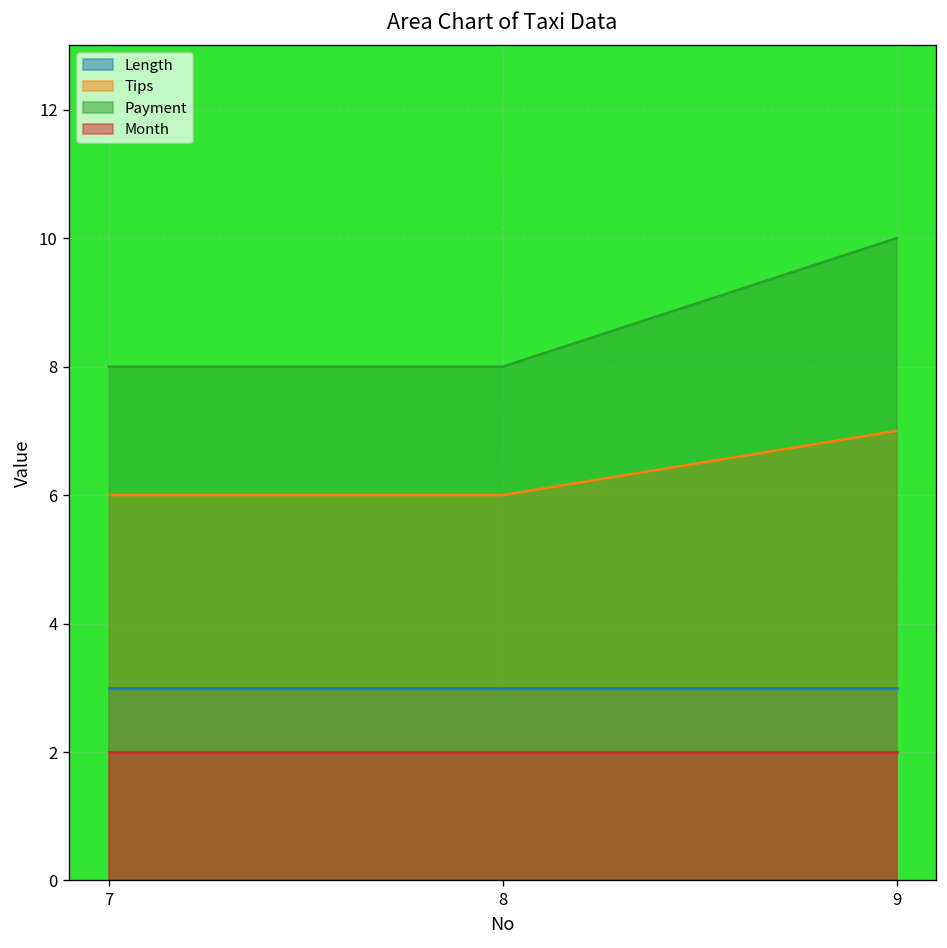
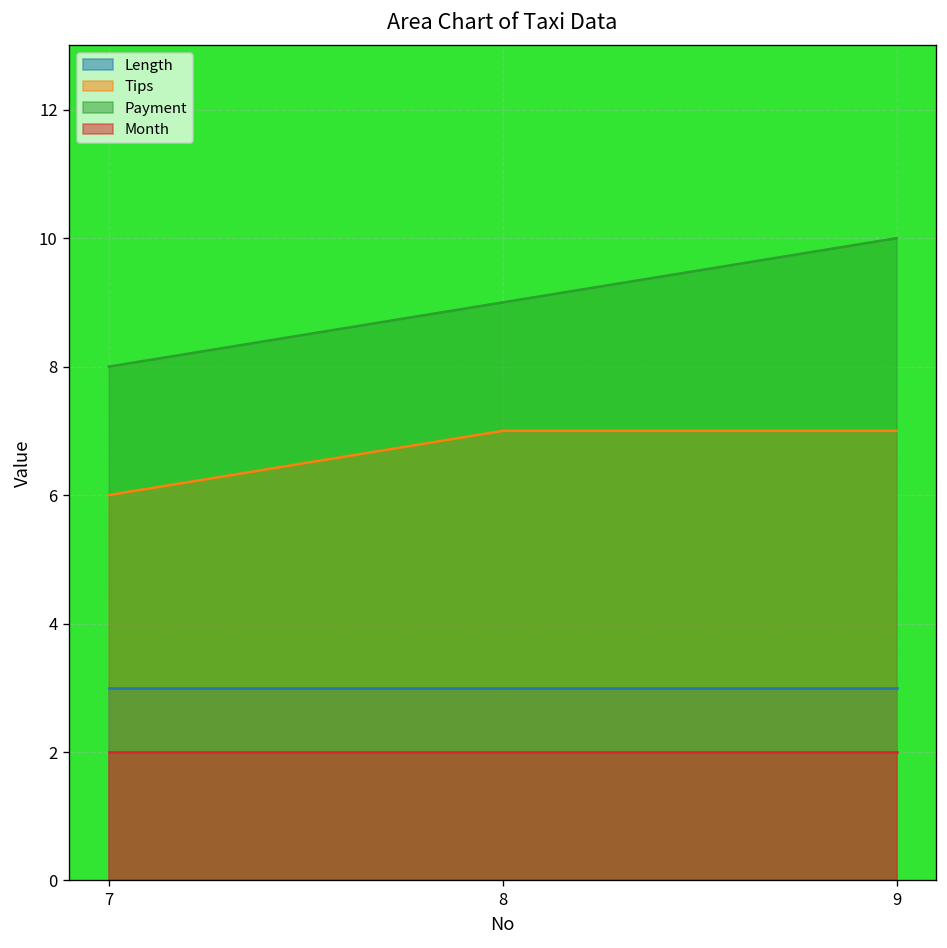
  {
    "Length": {
      "7": 3,
      "8": 3,
      "9": 3
    },
    "Tips": {
      "7": 6,
-     "8": 6,
+     "8": 7,
      "9": 7
    },
    "Payment": {
      "7": 8,
-     "8": 8,
+     "8": 9,
      "9": 10
    },
    "Month": {
      "7": 2,
      "8": 2,
      "9": 2
    }
  }
